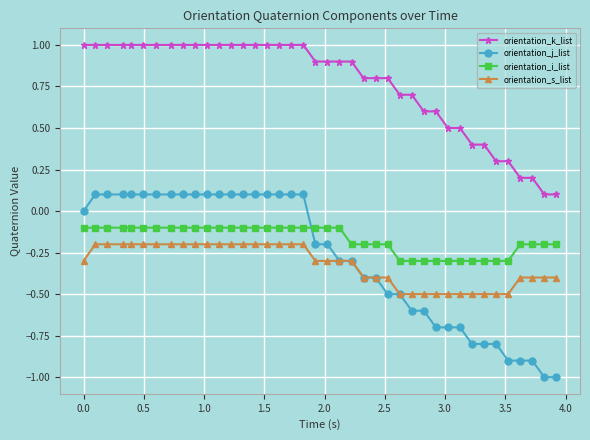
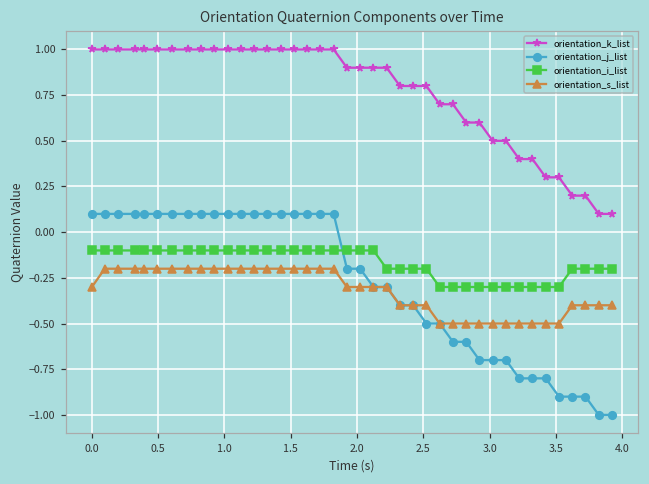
  {
    "orientation_k_list": {
      "0.0": 1.0
    },
    "orientation_j_list": {
-     "0.0": 0.0
+     "0.0": 0.1
    },
    "orientation_i_list": {
      "0.0": -0.1
    },
    "orientation_s_list": {
      "0.0": -0.3
    }
  }
